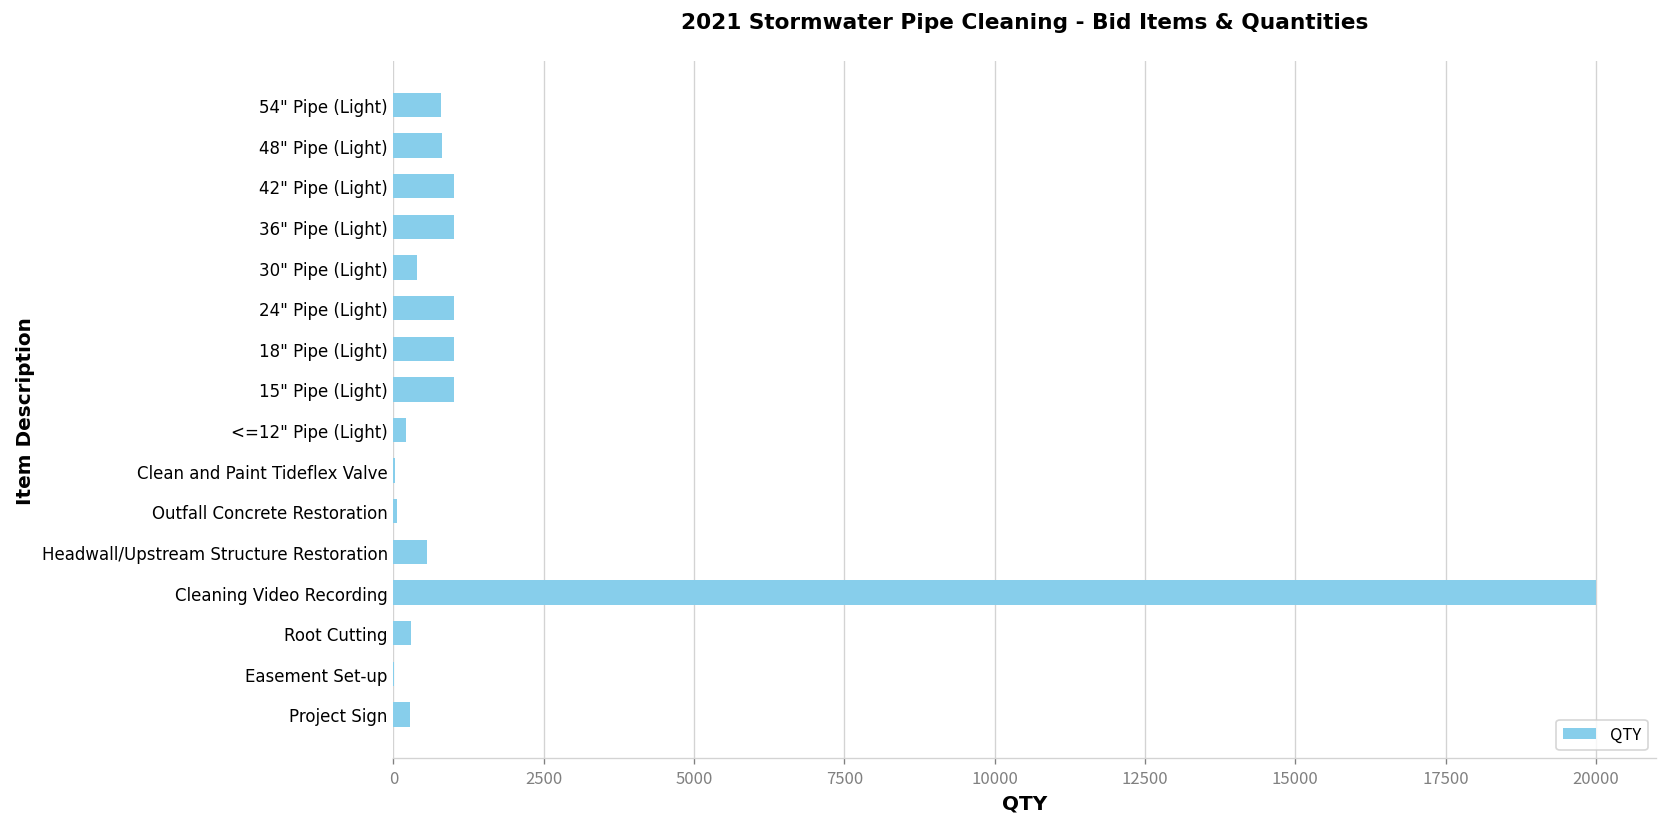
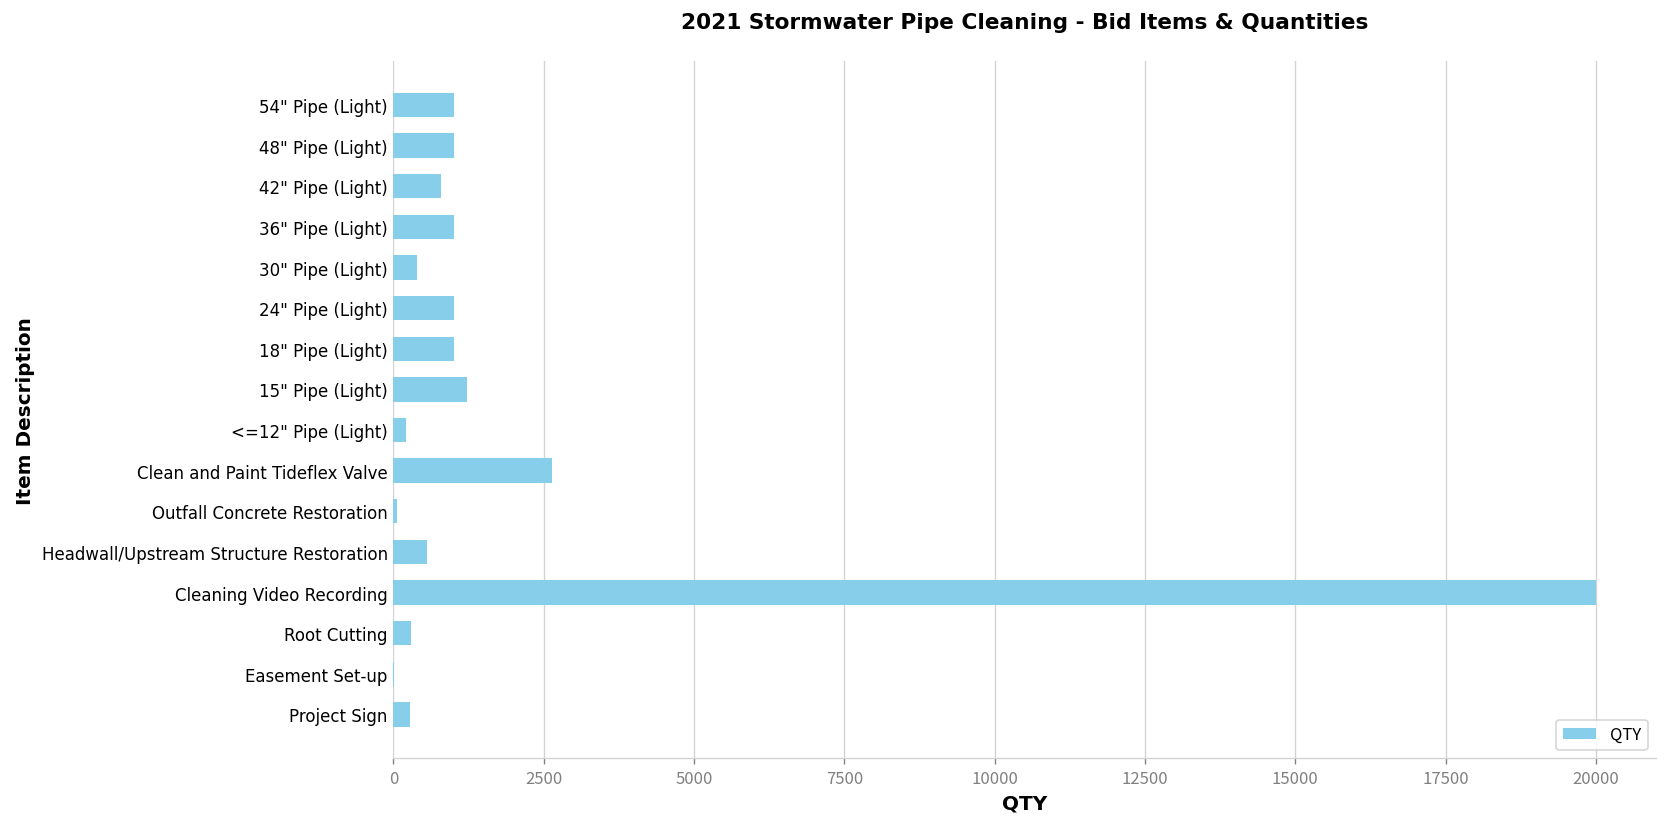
  {
-   "54\" Pipe (Light)": 800,
-   "48\" Pipe (Light)": 800,
-   "42\" Pipe (Light)": 1000,
+   "54\" Pipe (Light)": 1000,
+   "48\" Pipe (Light)": 1000,
+   "42\" Pipe (Light)": 800,
    "36\" Pipe (Light)": 1000,
    "30\" Pipe (Light)": 400,
    "24\" Pipe (Light)": 1000,
    "18\" Pipe (Light)": 1000,
-   "15\" Pipe (Light)": 1000,
+   "15\" Pipe (Light)": 1200,
    "<=12\" Pipe (Light)": 200,
-   "Clean and Paint Tideflex Valve": 0,
+   "Clean and Paint Tideflex Valve": 2600,
    "Outfall Concrete Restoration": 100,
    "Headwall/Upstream Structure Restoration": 600,
    "Cleaning Video Recording": 20000,
    "Root Cutting": 300,
    "Project Sign": 300
  }
